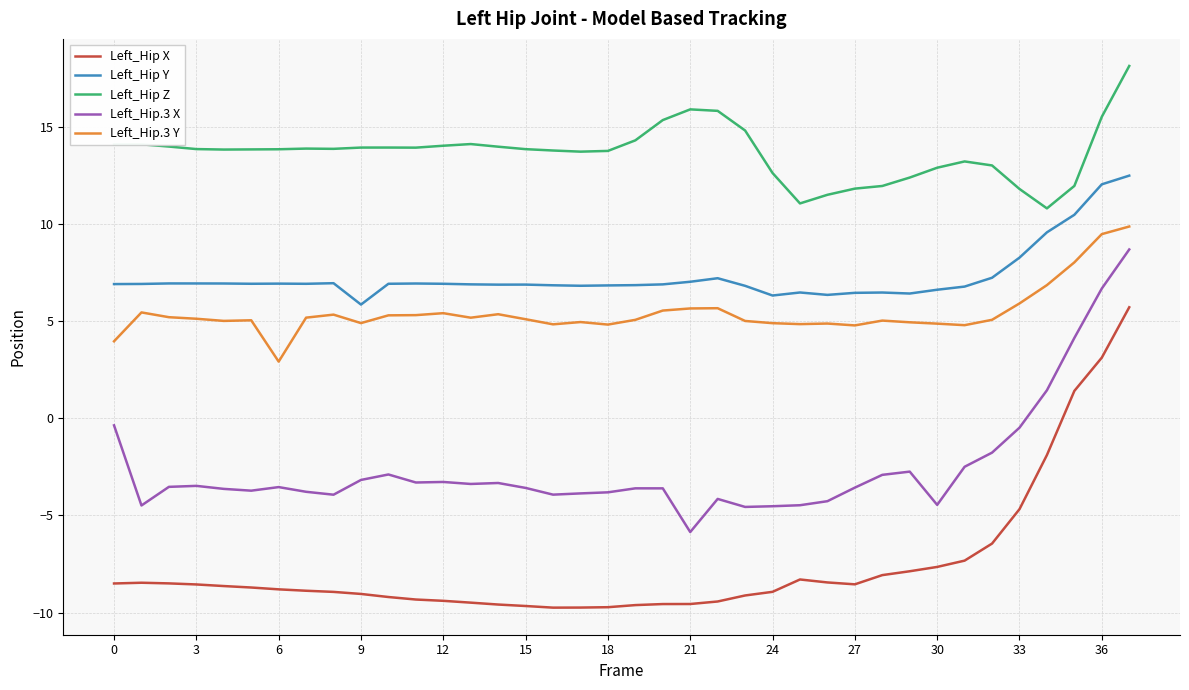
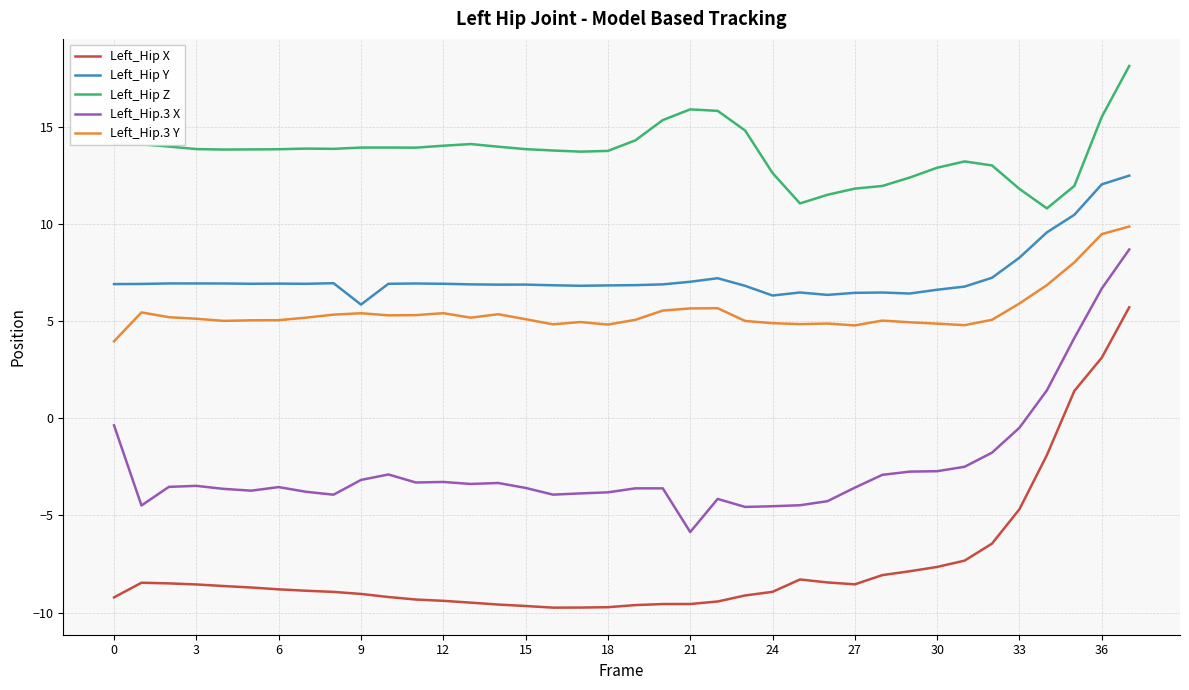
  {
    "Left_Hip X": {
-     "0": -8.5,
+     "0": -9.2,
      "3": -8.6,
      "6": -8.8,
      "9": -9.0,
      "12": -9.4,
      "15": -9.7,
      "18": -9.7,
      "21": -9.6,
      "24": -8.9,
      "27": -8.5,
      "30": -7.7,
      "33": -4.7,
      "36": 3.1
    },
    "Left_Hip Y": {
      "0": 6.9,
      "3": 6.9,
      "6": 6.9,
      "9": 5.9,
      "12": 6.9,
      "15": 6.9,
      "18": 6.8,
      "21": 7.0,
      "24": 6.3,
      "27": 6.5,
      "30": 6.6,
      "33": 8.3,
      "36": 12.1
    },
    "Left_Hip Z": {
      "3": 13.9,
      "6": 13.9,
      "9": 13.9,
      "12": 14.0,
      "15": 13.9,
      "18": 13.8,
      "21": 15.9,
      "24": 12.6,
      "27": 11.8,
      "30": 12.9,
      "33": 11.8,
      "36": 15.5
    },
    "Left_Hip.3 X": {
      "0": -0.4,
      "3": -3.5,
      "6": -3.5,
      "9": -3.2,
      "12": -3.3,
      "15": -3.6,
      "18": -3.8,
      "21": -5.9,
      "24": -4.5,
      "27": -3.6,
-     "30": -4.5,
+     "30": -2.7,
      "33": -0.5,
      "36": 6.7
    },
    "Left_Hip.3 Y": {
      "0": 4.0,
      "3": 5.1,
-     "6": 2.9,
-     "9": 4.9,
+     "6": 5.1,
+     "9": 5.4,
      "12": 5.4,
      "15": 5.1,
      "18": 4.8,
      "21": 5.7,
      "24": 4.9,
      "27": 4.8,
      "30": 4.9,
      "33": 5.9,
      "36": 9.5
    }
  }
